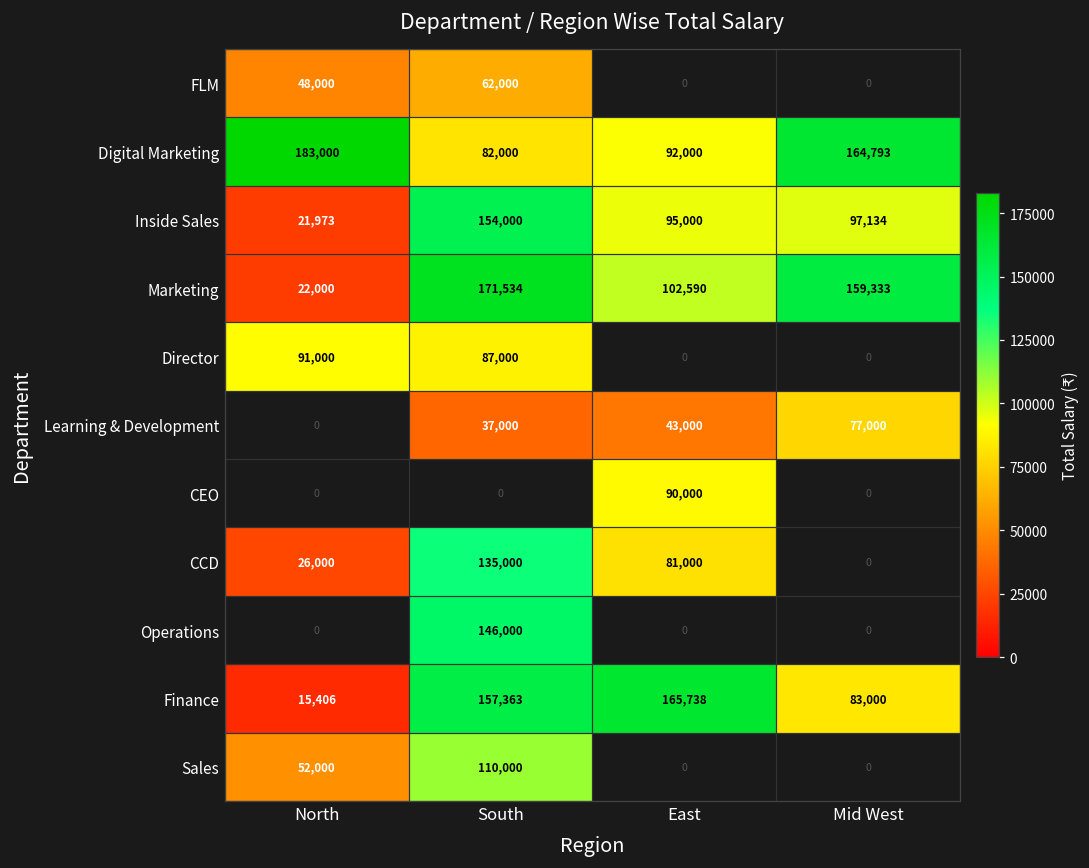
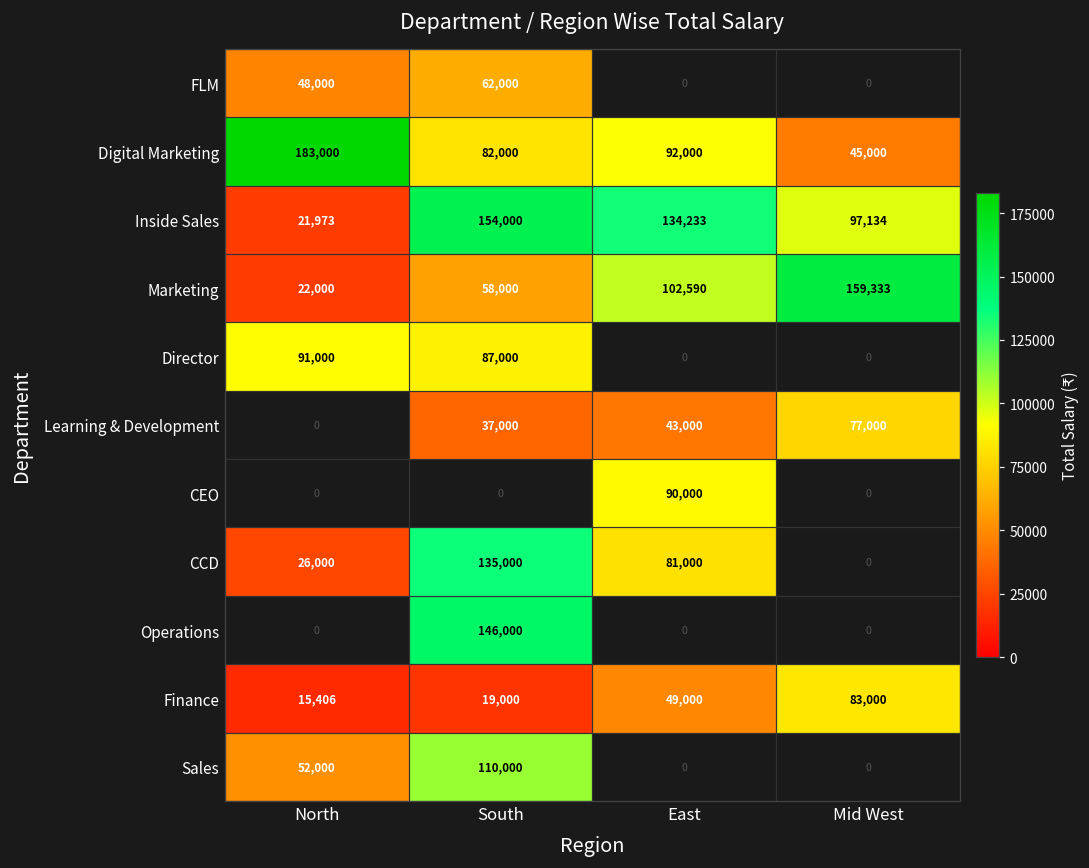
  {
    "FLM": {
      "North": "48,000",
      "South": "62,000"
    },
    "Digital Marketing": {
      "North": "183,000",
      "South": "82,000",
      "East": "92,000",
-     "Mid West": "164,793"
+     "Mid West": "45,000"
    },
    "Inside Sales": {
      "North": "21,973",
      "South": "154,000",
-     "East": "95,000",
+     "East": "134,233",
      "Mid West": "97,134"
    },
    "Marketing": {
      "North": "22,000",
-     "South": "171,534",
+     "South": "58,000",
      "East": "102,590",
      "Mid West": "159,333"
    },
    "Director": {
      "North": "91,000",
      "South": "87,000"
    },
    "Learning & Development": {
      "South": "37,000",
      "East": "43,000",
      "Mid West": "77,000"
    },
    "CEO": {
      "East": "90,000"
    },
    "CCD": {
      "North": "26,000",
      "South": "135,000",
      "East": "81,000"
    },
    "Operations": {
      "South": "146,000"
    },
    "Finance": {
      "North": "15,406",
-     "South": "157,363",
-     "East": "165,738",
+     "South": "19,000",
+     "East": "49,000",
      "Mid West": "83,000"
    },
    "Sales": {
      "North": "52,000",
      "South": "110,000"
    }
  }
